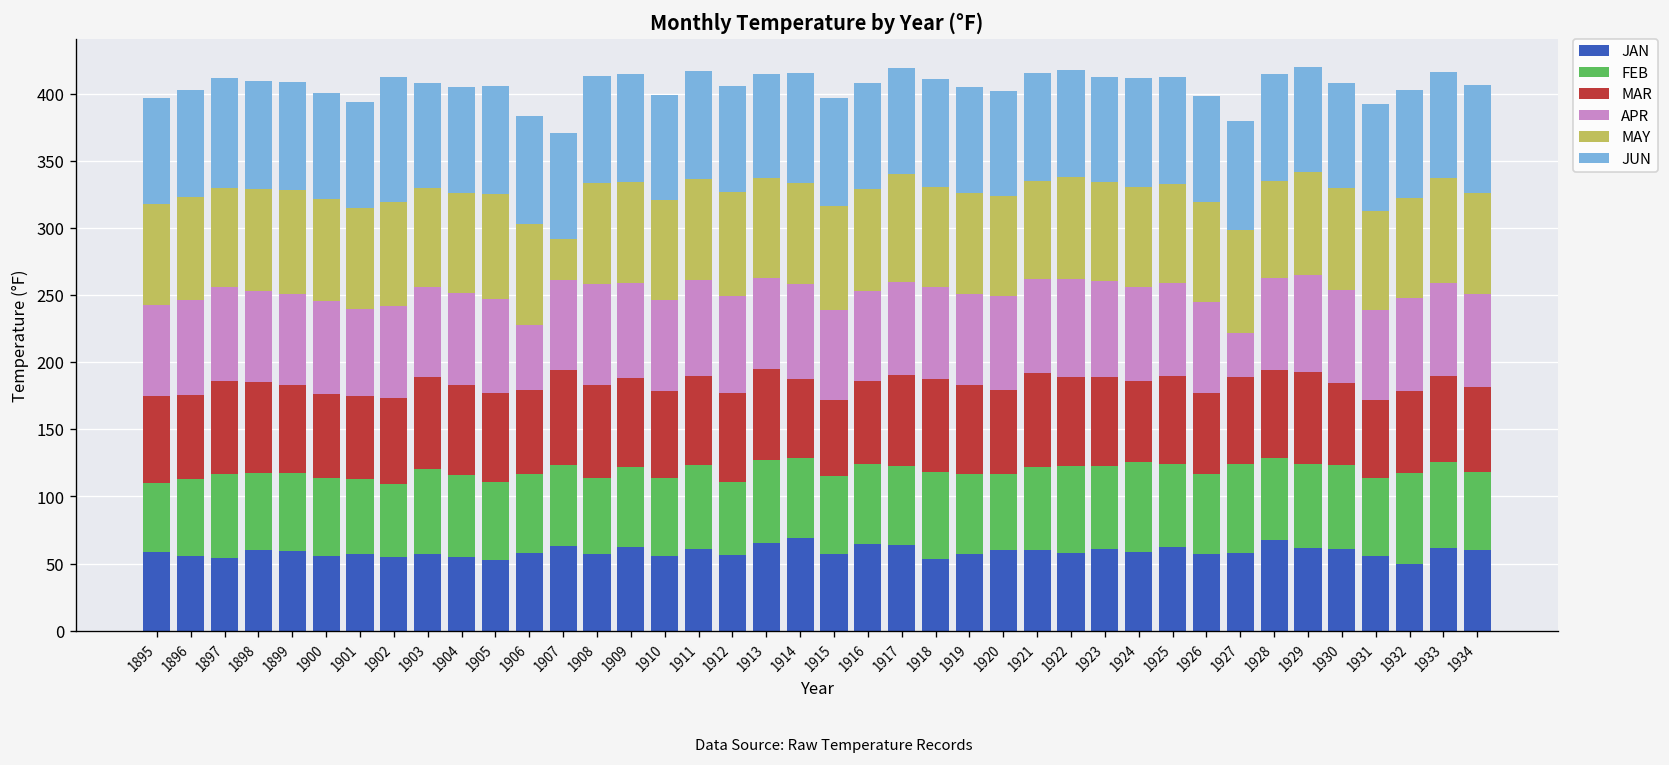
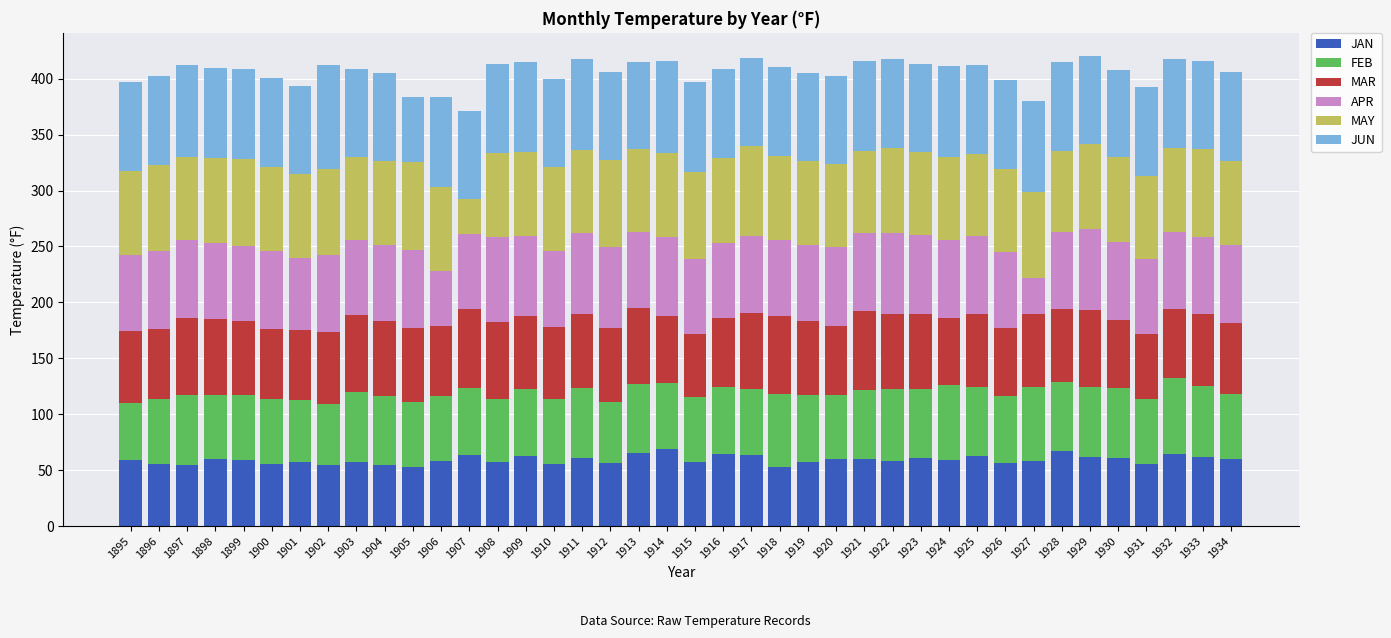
  {
    "JAN": {
      "1895": 59,
      "1896": 56,
      "1897": 54,
      "1898": 60,
      "1899": 59,
      "1900": 56,
      "1901": 57,
      "1902": 55,
      "1903": 57,
      "1904": 55,
      "1905": 53,
      "1906": 58,
      "1907": 63,
      "1908": 57,
      "1909": 62,
      "1910": 56,
      "1911": 61,
      "1912": 57,
      "1913": 65,
      "1914": 69,
      "1915": 57,
      "1916": 65,
      "1917": 64,
      "1918": 53,
      "1919": 57,
      "1920": 60,
      "1921": 60,
      "1922": 58,
      "1923": 61,
      "1924": 59,
      "1925": 63,
      "1926": 57,
      "1927": 58,
      "1928": 67,
      "1929": 62,
      "1930": 61,
      "1931": 55,
-     "1932": 50,
+     "1932": 65,
      "1933": 62,
      "1934": 60
    },
    "JUN": {
      "1895": 79,
      "1896": 80,
      "1897": 82,
      "1898": 81,
      "1899": 80,
      "1900": 79,
      "1901": 79,
      "1902": 93,
      "1903": 79,
      "1904": 79,
-     "1905": 80,
+     "1905": 58,
      "1906": 80,
      "1907": 79,
      "1908": 79,
      "1909": 81,
      "1910": 78,
      "1911": 81,
      "1912": 79,
      "1913": 78,
      "1914": 82,
      "1915": 80,
      "1916": 79,
      "1917": 79,
      "1918": 80,
      "1919": 79,
      "1920": 79,
      "1921": 80,
      "1922": 80,
      "1923": 79,
      "1924": 81,
      "1925": 80,
      "1926": 79,
      "1927": 82,
      "1928": 79,
      "1929": 79,
      "1930": 78,
      "1931": 80,
      "1932": 80,
      "1933": 79,
      "1934": 80
    }
  }
